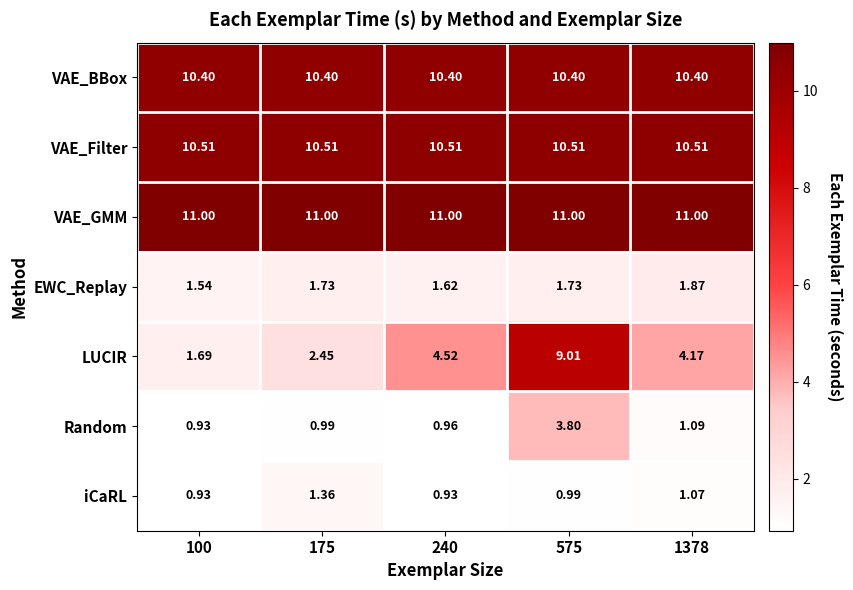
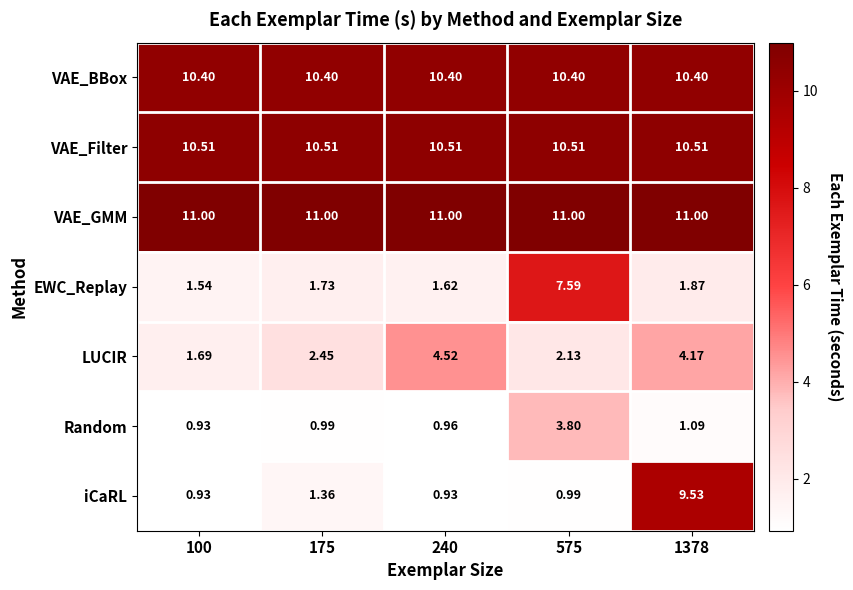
  {
    "VAE_BBox": {
      "100": 10.40,
      "175": 10.40,
      "240": 10.40,
      "575": 10.40,
      "1378": 10.40
    },
    "VAE_Filter": {
      "100": 10.51,
      "175": 10.51,
      "240": 10.51,
      "575": 10.51,
      "1378": 10.51
    },
    "VAE_GMM": {
      "100": 11.00,
      "175": 11.00,
      "240": 11.00,
      "575": 11.00,
      "1378": 11.00
    },
    "EWC_Replay": {
      "100": 1.54,
      "175": 1.73,
      "240": 1.62,
-     "575": 1.73,
+     "575": 7.59,
      "1378": 1.87
    },
    "LUCIR": {
      "100": 1.69,
      "175": 2.45,
      "240": 4.52,
-     "575": 9.01,
+     "575": 2.13,
      "1378": 4.17
    },
    "Random": {
      "100": 0.93,
      "175": 0.99,
      "240": 0.96,
      "575": 3.80,
      "1378": 1.09
    },
    "iCaRL": {
      "100": 0.93,
      "175": 1.36,
      "240": 0.93,
      "575": 0.99,
-     "1378": 1.07
+     "1378": 9.53
    }
  }
